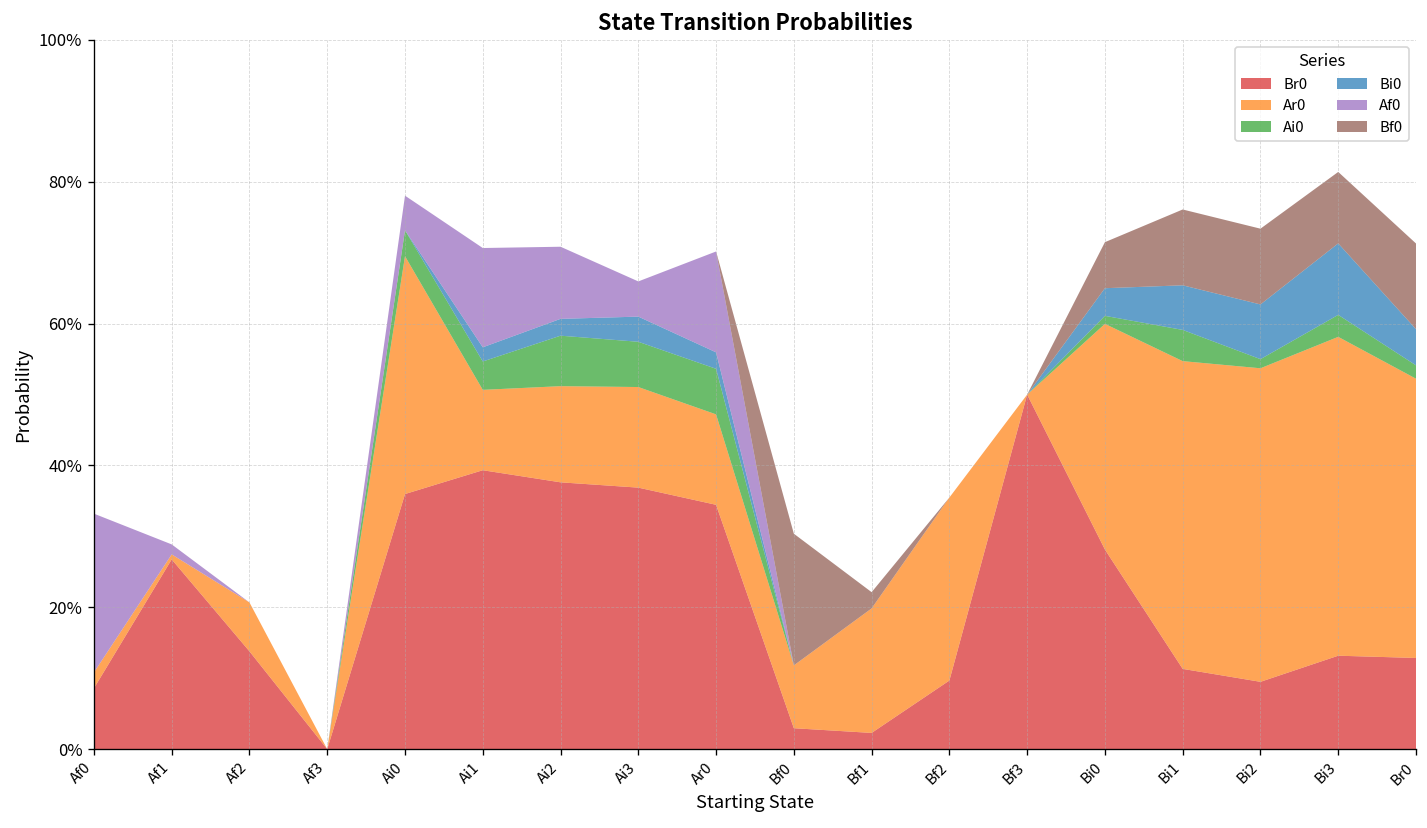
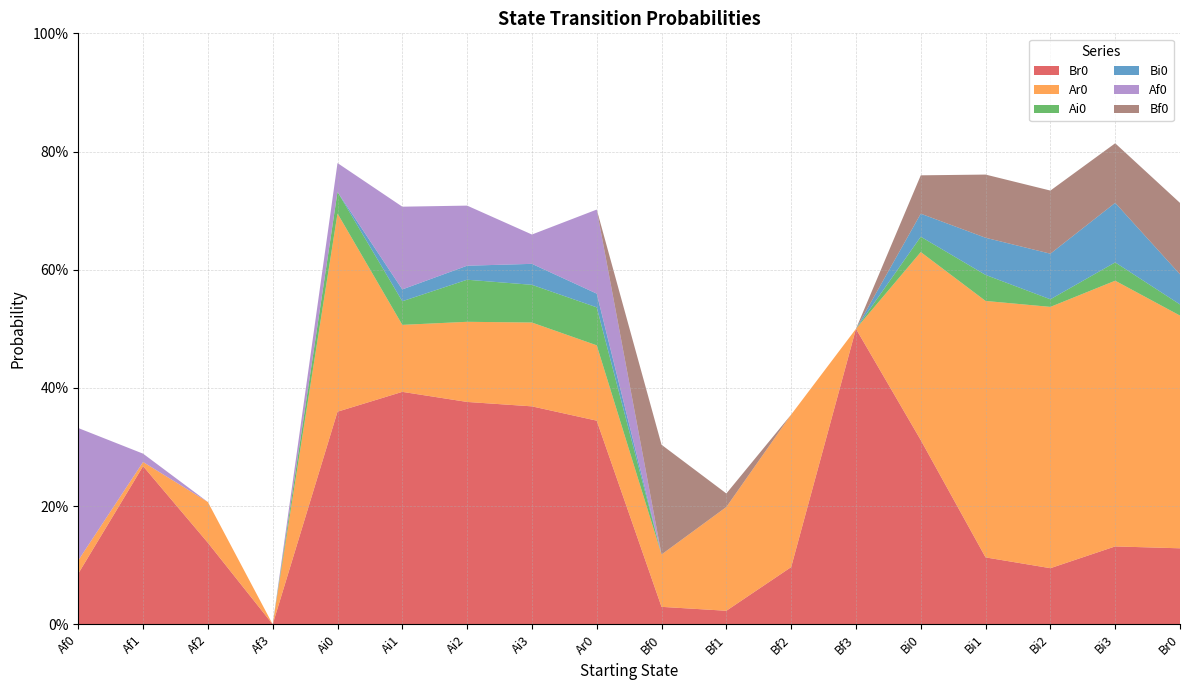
  {
    "Br0": {
      "Af0": "9%",
      "Af1": "27%",
      "Af2": "14%",
      "Ai0": "36%",
      "Ai1": "39%",
      "Ai2": "38%",
      "Ai3": "37%",
      "Ar0": "34%",
      "Bf0": "3%",
      "Bf1": "2%",
      "Bf2": "10%",
-     "Bi0": "28%",
+     "Bi0": "31%",
      "Bi1": "11%",
      "Bi2": "9%",
      "Bi3": "13%",
      "Br0": "13%"
    },
    "Ar0": {
      "Ai0": "34%",
      "Ai1": "11%",
      "Ai2": "14%",
      "Ai3": "14%",
      "Ar0": "13%",
      "Bi0": "32%",
      "Bi1": "43%",
      "Bi2": "44%",
      "Bi3": "45%",
      "Br0": "39%"
    },
    "Ai0": {
      "Ai1": "4%",
      "Ai2": "7%",
      "Ai3": "6%",
      "Ar0": "6%",
-     "Bi0": "1%",
+     "Bi0": "3%",
      "Bi1": "4%",
      "Bi2": "1%",
      "Bi3": "3%",
      "Br0": "2%"
    },
    "Bi0": {
      "Ai1": "2%",
      "Ai2": "2%",
      "Ai3": "4%",
      "Ar0": "2%"
    },
    "Bf0": {
      "Bf0": "19%",
      "Bf1": "2%",
      "Bi0": "6%",
      "Bi1": "11%",
      "Bi2": "11%",
      "Bi3": "10%",
      "Br0": "12%"
    }
  }
